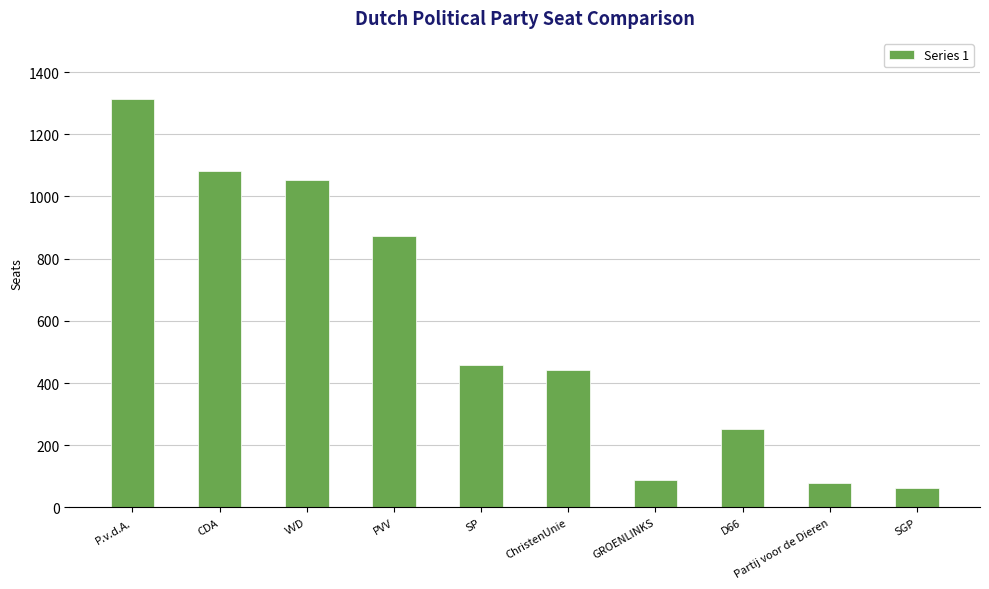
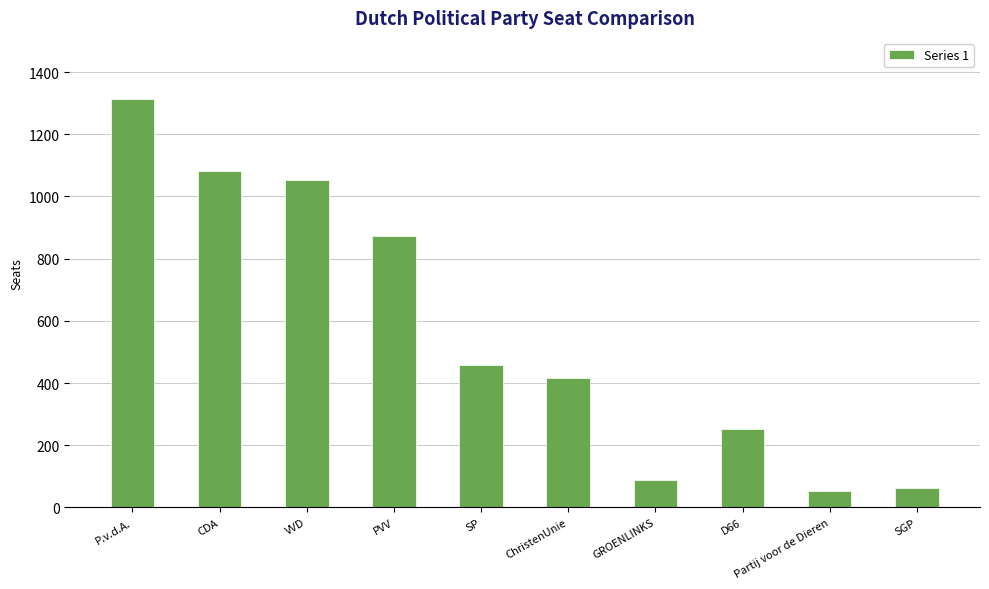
  {
    "P.v.d.A.": 1310,
    "CDA": 1080,
    "VVD": 1050,
    "PVV": 870,
    "SP": 460,
-   "ChristenUnie": 440,
+   "ChristenUnie": 420,
    "GROENLINKS": 90,
    "D66": 250,
-   "Partij voor de Dieren": 80,
+   "Partij voor de Dieren": 50,
    "SGP": 60
  }
